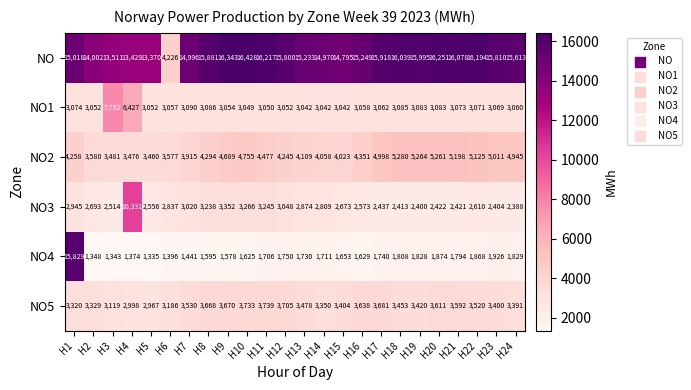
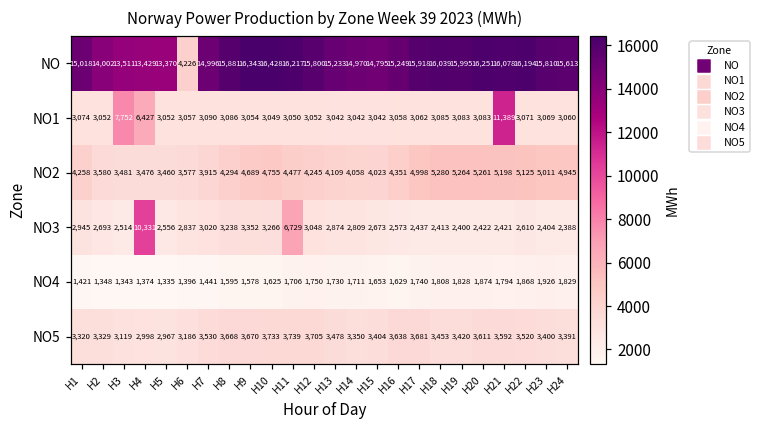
  {
    "NO": {
      "H1": "15,018",
      "H2": "14,002",
      "H3": "13,511",
      "H4": "13,429",
      "H5": "13,370",
      "H6": "4,226",
      "H7": "14,996",
      "H8": "15,881",
      "H9": "16,343",
      "H10": "16,428",
      "H11": "16,217",
      "H12": "15,800",
      "H13": "15,233",
      "H14": "14,970",
      "H15": "14,795",
      "H16": "15,249",
      "H17": "15,918",
      "H18": "16,039",
      "H19": "15,995",
      "H20": "16,251",
      "H21": "16,078",
      "H22": "16,194",
      "H23": "15,810",
      "H24": "15,613"
    },
    "NO1": {
      "H1": "3,074",
      "H2": "3,052",
      "H3": "7,752",
      "H4": "6,427",
      "H5": "3,052",
      "H6": "3,057",
      "H7": "3,090",
      "H8": "3,086",
      "H9": "3,054",
      "H10": "3,049",
      "H11": "3,050",
      "H12": "3,052",
      "H13": "3,042",
      "H14": "3,042",
      "H15": "3,042",
      "H16": "3,058",
      "H17": "3,062",
      "H18": "3,085",
      "H19": "3,083",
      "H20": "3,083",
-     "H21": "3,073",
+     "H21": "11,389",
      "H22": "3,071",
      "H23": "3,069",
      "H24": "3,060"
    },
    "NO2": {
      "H1": "4,258",
      "H2": "3,580",
      "H3": "3,481",
      "H4": "3,476",
      "H5": "3,460",
      "H6": "3,577",
      "H7": "3,915",
      "H8": "4,294",
      "H9": "4,689",
      "H10": "4,755",
      "H11": "4,477",
      "H12": "4,245",
      "H13": "4,109",
      "H14": "4,058",
      "H15": "4,023",
      "H16": "4,351",
      "H17": "4,998",
      "H18": "5,280",
      "H19": "5,264",
      "H20": "5,261",
      "H21": "5,198",
      "H22": "5,125",
      "H23": "5,011",
      "H24": "4,945"
    },
    "NO3": {
      "H1": "2,945",
      "H2": "2,693",
      "H3": "2,514",
      "H4": "10,331",
      "H5": "2,556",
      "H6": "2,837",
      "H7": "3,020",
      "H8": "3,238",
      "H9": "3,352",
      "H10": "3,266",
-     "H11": "3,245",
+     "H11": "6,729",
      "H12": "3,048",
      "H13": "2,874",
      "H14": "2,809",
      "H15": "2,673",
      "H16": "2,573",
      "H17": "2,437",
      "H18": "2,413",
      "H19": "2,400",
      "H20": "2,422",
      "H21": "2,421",
      "H22": "2,610",
      "H23": "2,404",
      "H24": "2,388"
    },
    "NO4": {
-     "H1": "15,829",
+     "H1": "1,421",
      "H2": "1,348",
      "H3": "1,343",
      "H4": "1,374",
      "H5": "1,335",
      "H6": "1,396",
      "H7": "1,441",
      "H8": "1,595",
      "H9": "1,578",
      "H10": "1,625",
      "H11": "1,706",
      "H12": "1,750",
      "H13": "1,730",
      "H14": "1,711",
      "H15": "1,653",
      "H16": "1,629",
      "H17": "1,740",
      "H18": "1,808",
      "H19": "1,828",
      "H20": "1,874",
      "H21": "1,794",
      "H22": "1,868",
      "H23": "1,926",
      "H24": "1,829"
    },
    "NO5": {
      "H1": "3,320",
      "H2": "3,329",
      "H3": "3,119",
      "H4": "2,998",
      "H5": "2,967",
      "H6": "3,186",
      "H7": "3,530",
      "H8": "3,668",
      "H9": "3,670",
      "H10": "3,733",
      "H11": "3,739",
      "H12": "3,705",
      "H13": "3,478",
      "H14": "3,350",
      "H15": "3,404",
      "H16": "3,638",
      "H17": "3,681",
      "H18": "3,453",
      "H19": "3,420",
      "H20": "3,611",
      "H21": "3,592",
      "H22": "3,520",
      "H23": "3,400",
      "H24": "3,391"
    }
  }
